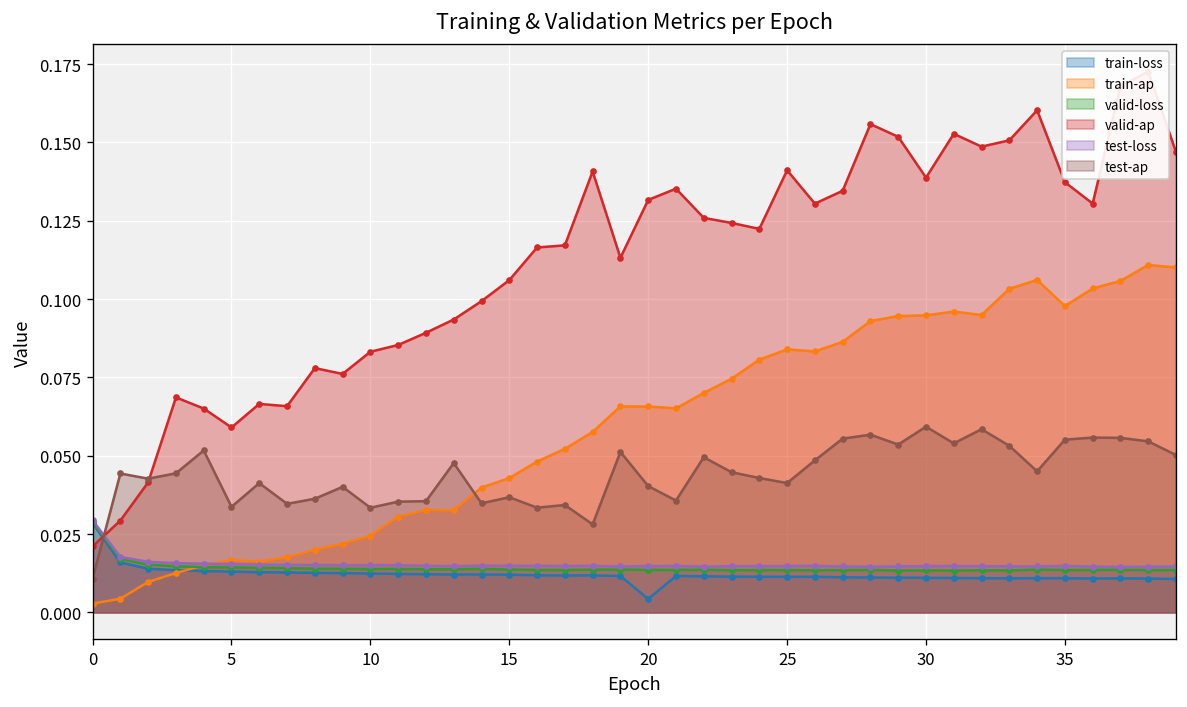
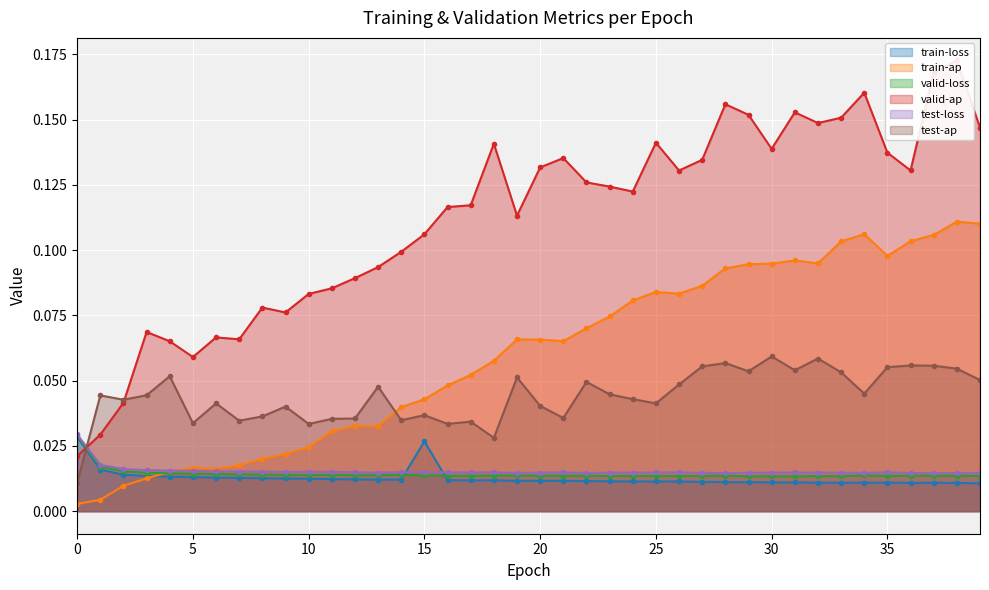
  {
    "train-loss": {
      "5": 0.013,
      "10": 0.012,
-     "15": 0.012,
-     "20": 0.004,
+     "15": 0.027,
+     "20": 0.012,
      "25": 0.011,
      "30": 0.011,
      "35": 0.011
    },
    "valid-loss": {
      "5": 0.014,
      "10": 0.014,
      "15": 0.014,
      "20": 0.014,
      "25": 0.014,
      "30": 0.013,
      "35": 0.014
    },
    "test-loss": {
      "5": 0.015,
      "10": 0.015,
      "15": 0.015,
      "20": 0.015,
      "25": 0.015,
      "30": 0.015,
      "35": 0.015
    }
  }
